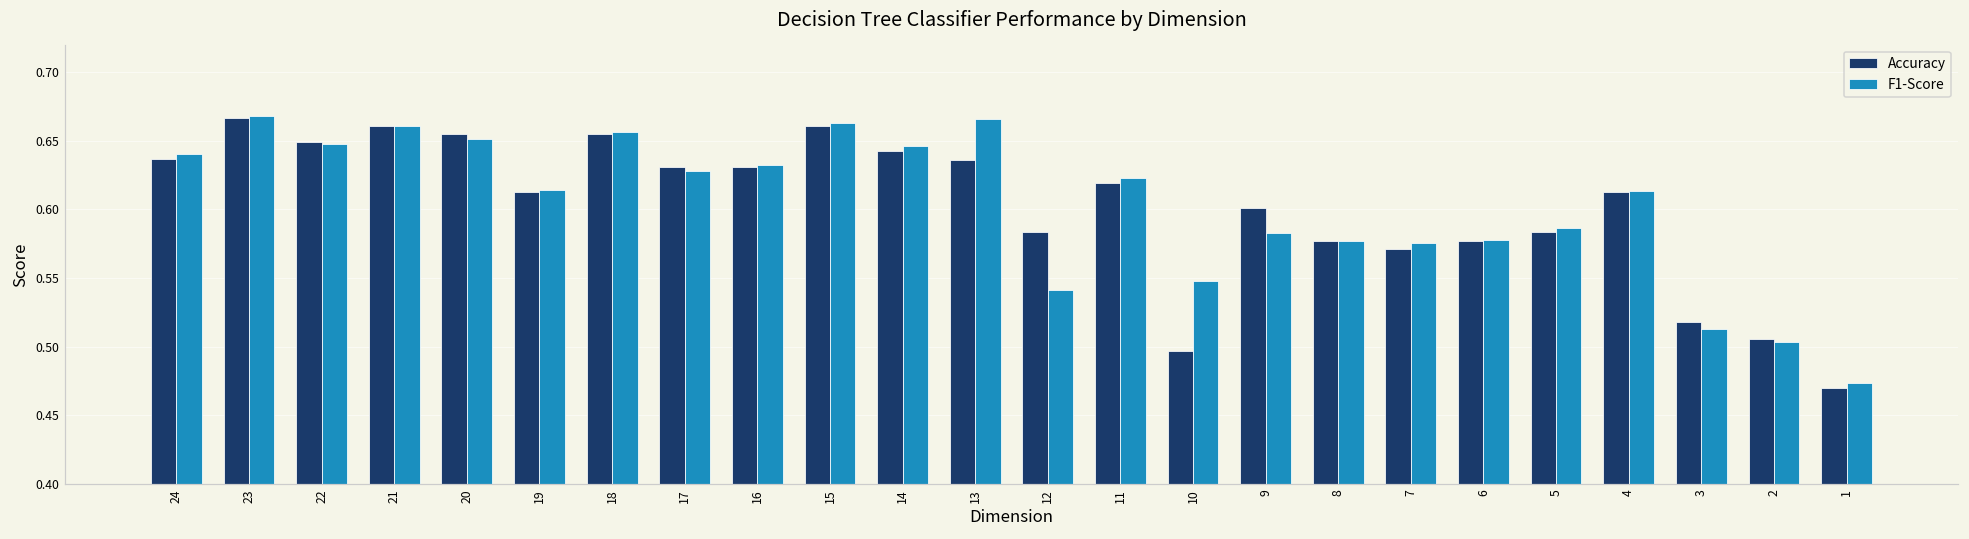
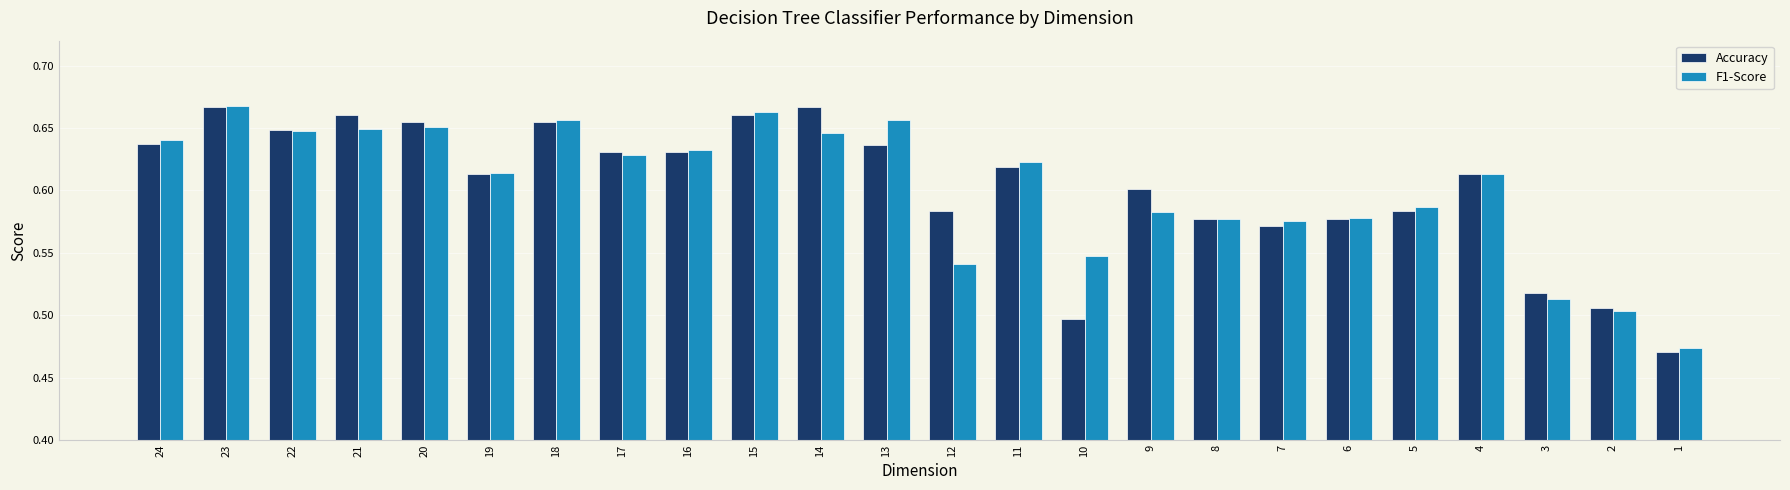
  {
    "Accuracy": {
      "24": 0.637,
      "23": 0.667,
      "22": 0.649,
      "21": 0.661,
      "20": 0.655,
      "19": 0.613,
      "18": 0.655,
      "17": 0.631,
      "16": 0.631,
      "15": 0.661,
-     "14": 0.643,
+     "14": 0.666,
      "13": 0.636,
      "12": 0.583,
      "11": 0.619,
      "10": 0.497,
      "9": 0.601,
      "8": 0.577,
      "7": 0.571,
      "6": 0.577,
      "5": 0.583,
      "4": 0.613,
      "3": 0.518,
      "2": 0.506,
      "1": 0.470
    },
    "F1-Score": {
      "24": 0.640,
      "23": 0.668,
      "22": 0.648,
-     "21": 0.661,
+     "21": 0.649,
      "20": 0.651,
      "19": 0.614,
      "18": 0.657,
      "17": 0.628,
      "16": 0.632,
      "15": 0.663,
      "14": 0.646,
-     "13": 0.666,
+     "13": 0.657,
      "12": 0.541,
      "11": 0.623,
      "10": 0.548,
      "9": 0.583,
      "8": 0.577,
      "7": 0.576,
      "6": 0.578,
      "5": 0.586,
      "4": 0.614,
      "3": 0.513,
      "2": 0.503,
      "1": 0.473
    }
  }
